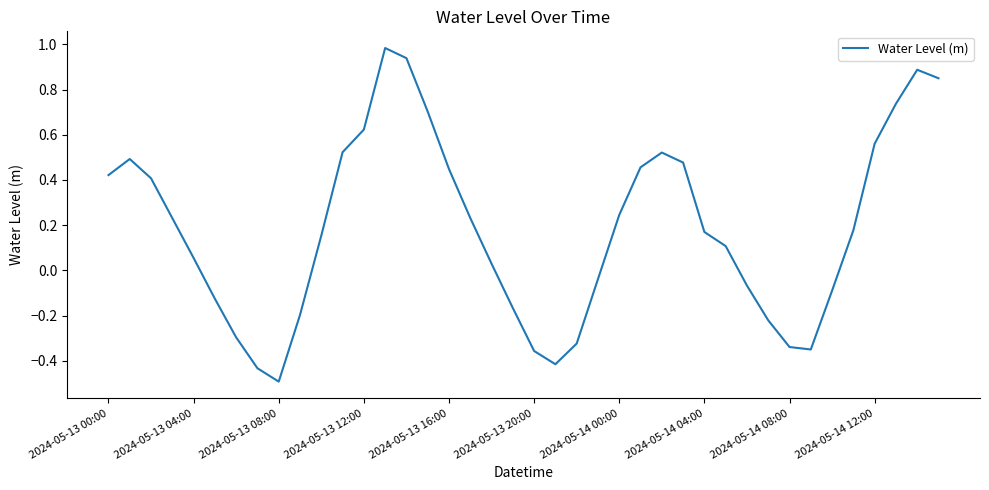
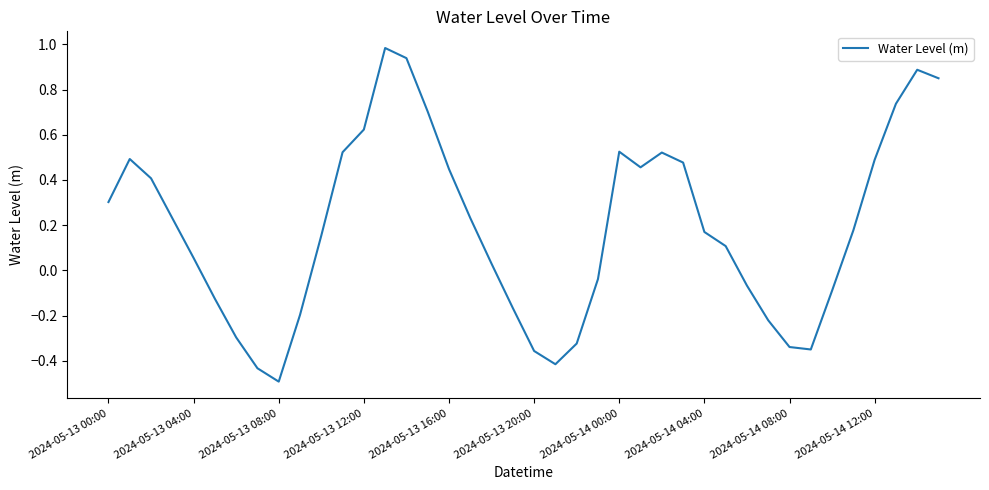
  {
-   "2024-05-13 00:00": 0.42,
+   "2024-05-13 00:00": 0.30,
    "2024-05-13 04:00": 0.06,
    "2024-05-13 08:00": -0.49,
    "2024-05-13 12:00": 0.62,
    "2024-05-13 16:00": 0.45,
    "2024-05-13 20:00": -0.36,
-   "2024-05-14 00:00": 0.25,
+   "2024-05-14 00:00": 0.53,
    "2024-05-14 04:00": 0.17,
    "2024-05-14 08:00": -0.34,
-   "2024-05-14 12:00": 0.56
+   "2024-05-14 12:00": 0.49
  }
